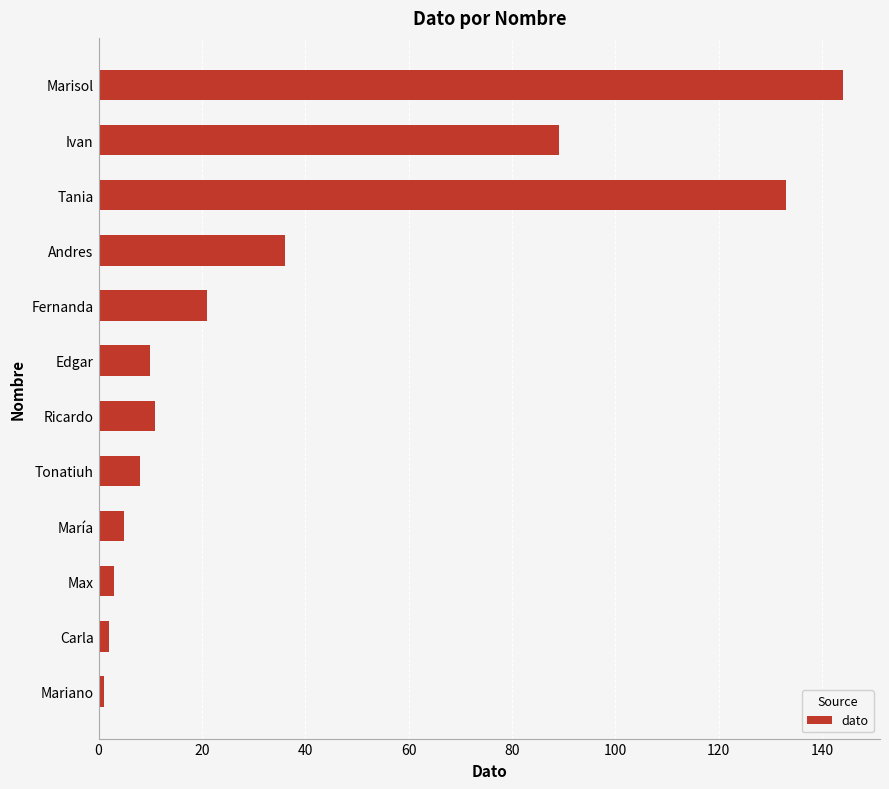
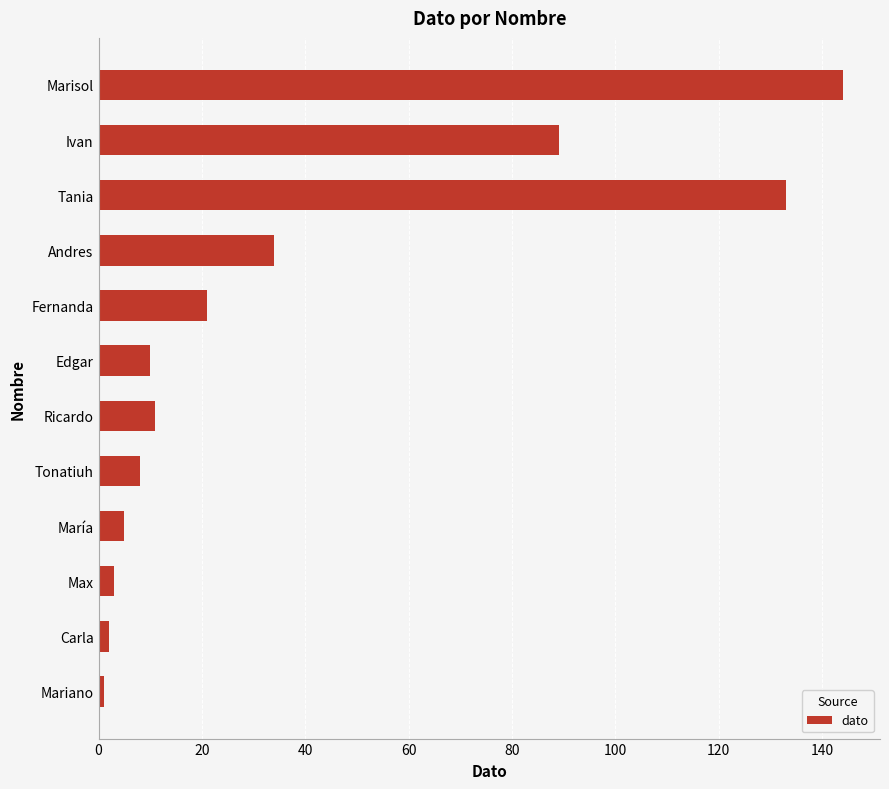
  {
    "Marisol": 144,
    "Ivan": 89,
    "Tania": 133,
-   "Andres": 36,
+   "Andres": 34,
    "Fernanda": 21,
    "Edgar": 10,
    "Ricardo": 11,
    "Tonatiuh": 8,
    "María": 5,
    "Max": 3,
    "Carla": 2,
    "Mariano": 1
  }
